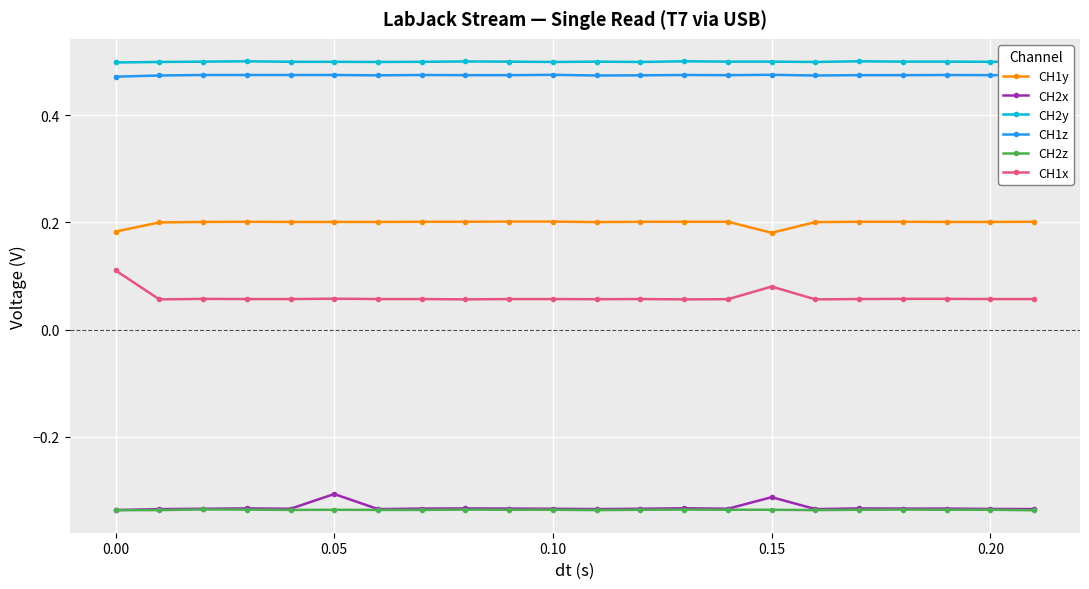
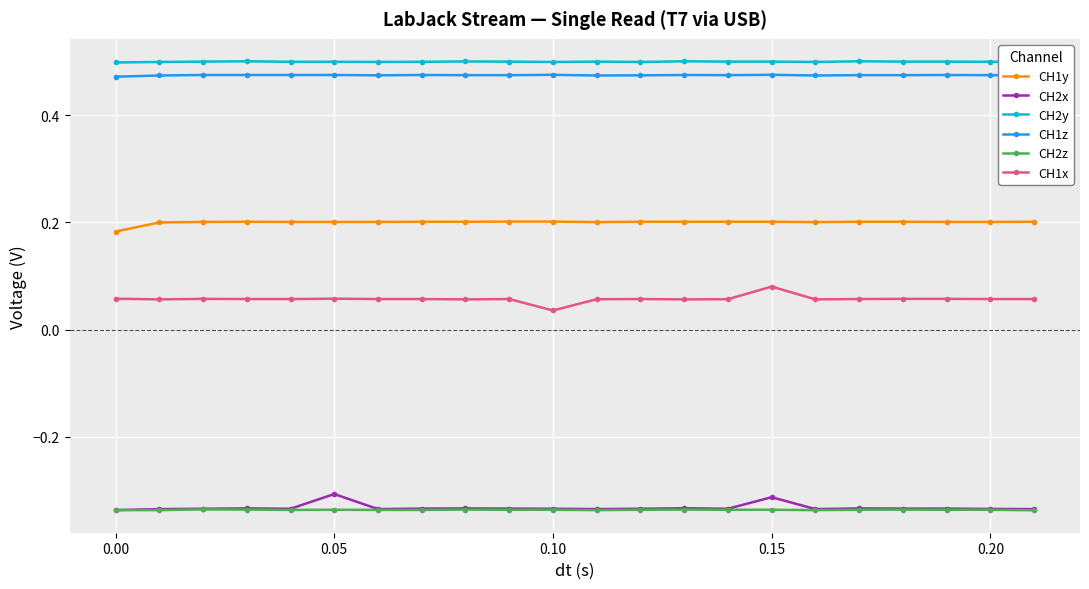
  {
    "CH1y": {
      "0.00": 0.18,
      "0.05": 0.20,
      "0.10": 0.20,
-     "0.15": 0.18,
+     "0.15": 0.20,
      "0.20": 0.20
    },
    "CH2x": {
      "0.05": -0.31,
      "0.15": -0.31
    },
    "CH2z": {
      "0.05": -0.34,
      "0.15": -0.34
    },
    "CH1x": {
-     "0.00": 0.11,
+     "0.00": 0.06,
      "0.05": 0.06,
-     "0.10": 0.06,
+     "0.10": 0.04,
      "0.15": 0.08,
      "0.20": 0.06
    }
  }
